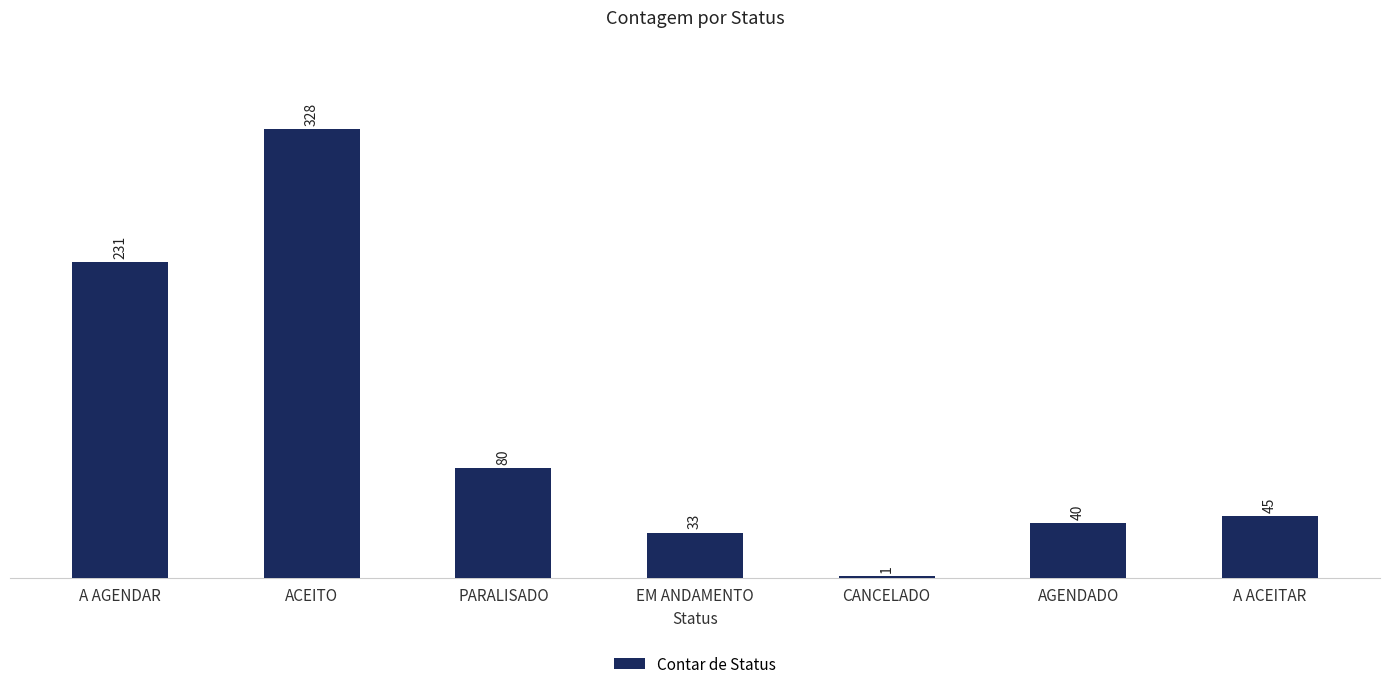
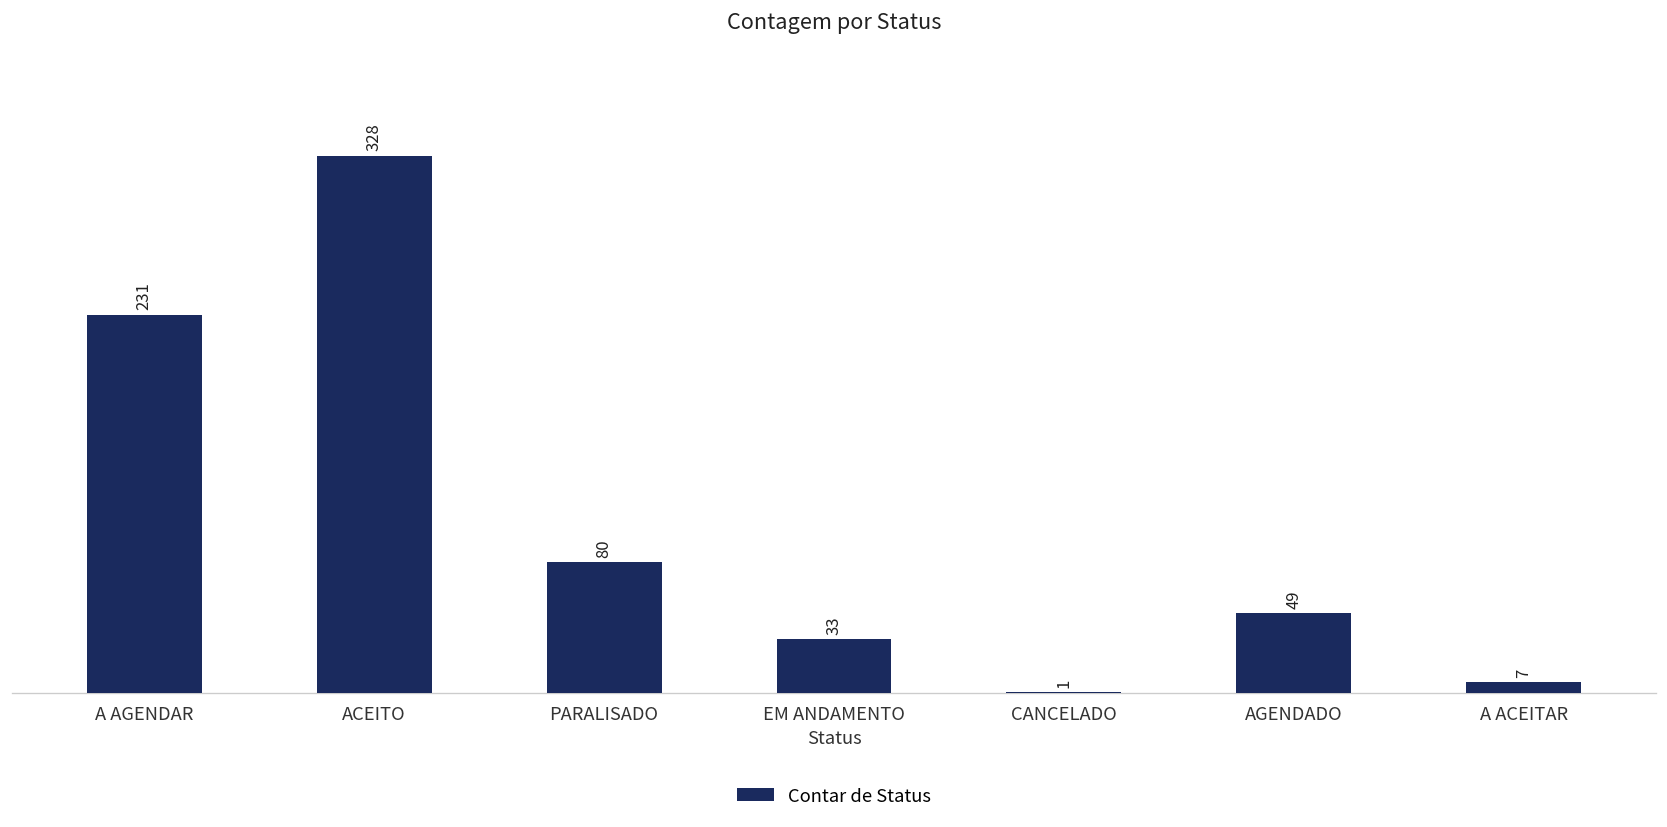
  {
    "A AGENDAR": 231,
    "ACEITO": 328,
    "PARALISADO": 80,
    "EM ANDAMENTO": 33,
    "CANCELADO": 1,
-   "AGENDADO": 40,
-   "A ACEITAR": 45
+   "AGENDADO": 49,
+   "A ACEITAR": 7
  }
